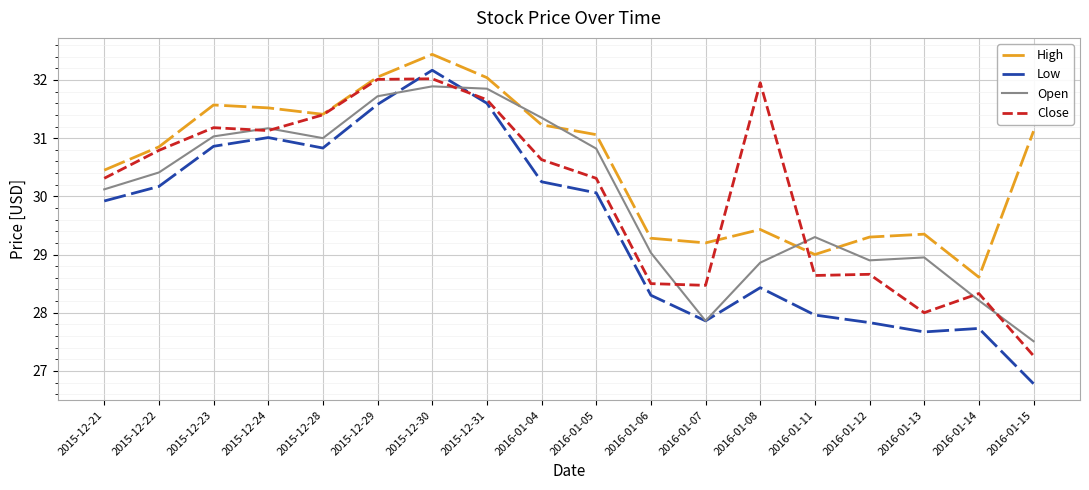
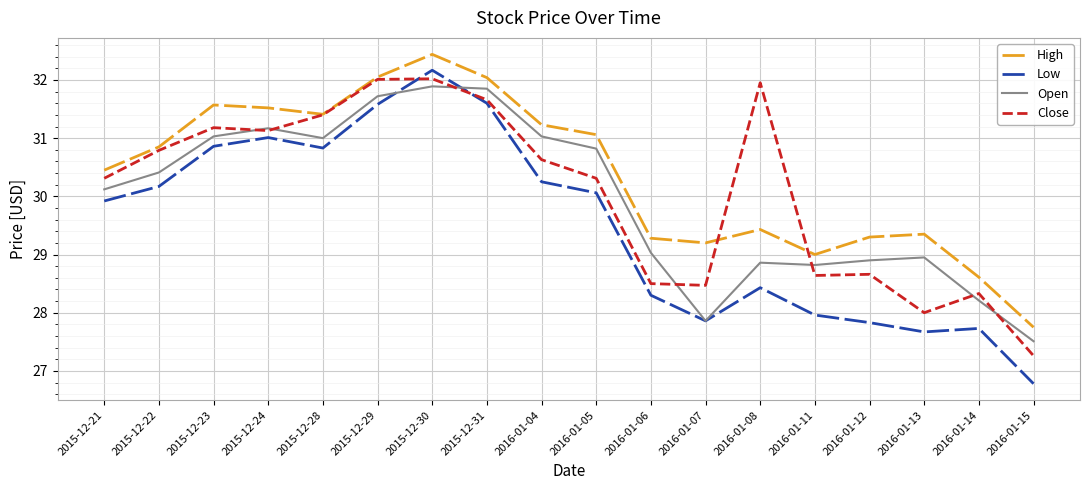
  {
    "High": {
      "2015-12-21": 30.5,
      "2015-12-22": 30.9,
      "2015-12-23": 31.6,
      "2015-12-24": 31.5,
      "2015-12-30": 32.4,
      "2015-12-31": 32.0,
      "2016-01-04": 31.2,
      "2016-01-05": 31.1,
      "2016-01-06": 29.3,
      "2016-01-07": 29.2,
      "2016-01-08": 29.4,
      "2016-01-11": 29.0,
      "2016-01-12": 29.3,
      "2016-01-13": 29.4,
      "2016-01-14": 28.6,
-     "2016-01-15": 31.1
+     "2016-01-15": 27.8
    },
    "Low": {
      "2015-12-21": 29.9,
      "2015-12-22": 30.2,
      "2015-12-23": 30.9,
      "2015-12-24": 31.0,
      "2015-12-28": 30.8,
      "2015-12-29": 31.6,
      "2015-12-30": 32.2,
      "2015-12-31": 31.6,
      "2016-01-04": 30.3,
      "2016-01-05": 30.1,
      "2016-01-06": 28.3,
      "2016-01-08": 28.4,
      "2016-01-11": 28.0,
      "2016-01-12": 27.8,
      "2016-01-13": 27.7,
      "2016-01-14": 27.7,
      "2016-01-15": 26.8
    },
    "Open": {
      "2015-12-21": 30.1,
      "2015-12-22": 30.4,
      "2015-12-23": 31.0,
      "2015-12-28": 31.0,
      "2015-12-29": 31.7,
      "2015-12-30": 31.9,
      "2015-12-31": 31.9,
-     "2016-01-04": 31.4,
+     "2016-01-04": 31.0,
      "2016-01-05": 30.8,
      "2016-01-06": 29.0,
      "2016-01-08": 28.9,
-     "2016-01-11": 29.3,
+     "2016-01-11": 28.8,
      "2016-01-12": 28.9,
      "2016-01-13": 29.0,
      "2016-01-14": 28.2,
      "2016-01-15": 27.5
    },
    "Close": {
      "2015-12-21": 30.3,
      "2015-12-22": 30.8,
      "2015-12-23": 31.2,
      "2015-12-30": 32.0,
      "2015-12-31": 31.7,
      "2016-01-04": 30.6,
      "2016-01-05": 30.3,
      "2016-01-06": 28.5,
      "2016-01-07": 28.5,
      "2016-01-08": 32.0,
      "2016-01-11": 28.6,
      "2016-01-12": 28.7,
      "2016-01-13": 28.0,
      "2016-01-14": 28.3,
      "2016-01-15": 27.3
    }
  }
